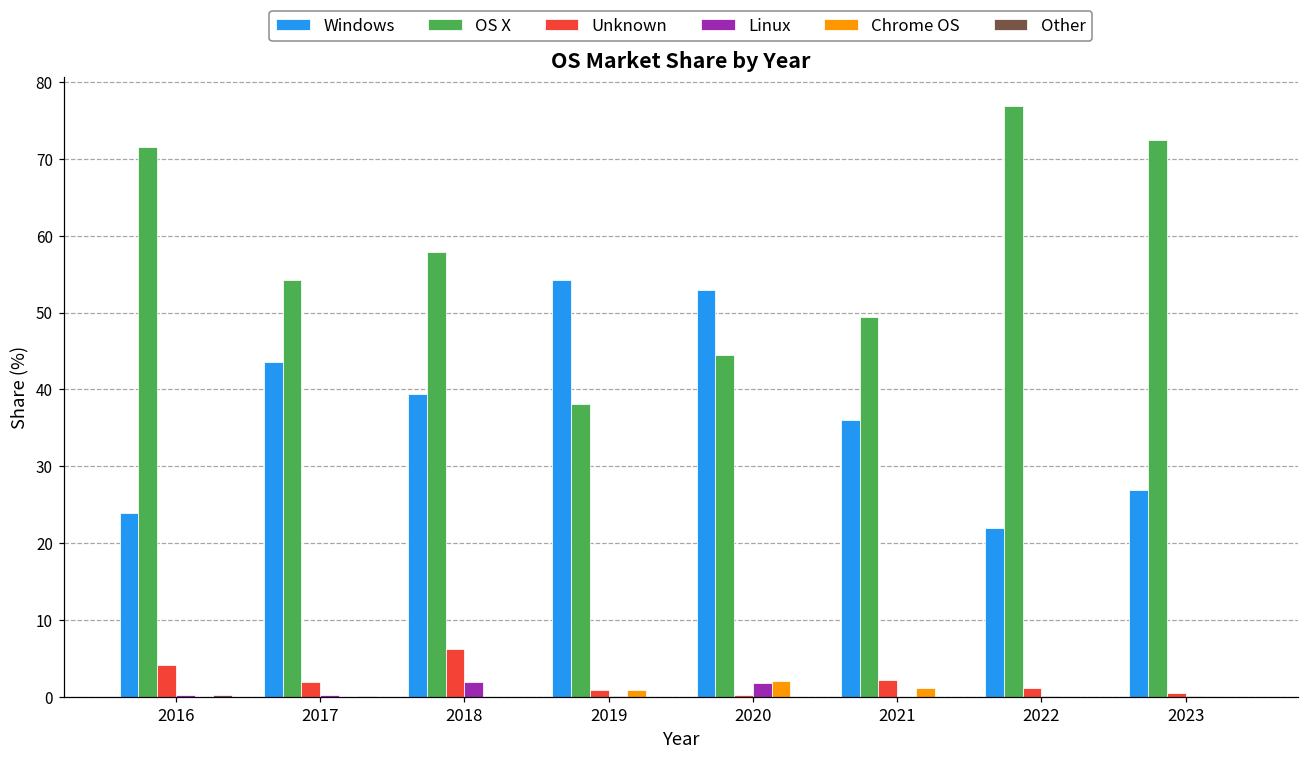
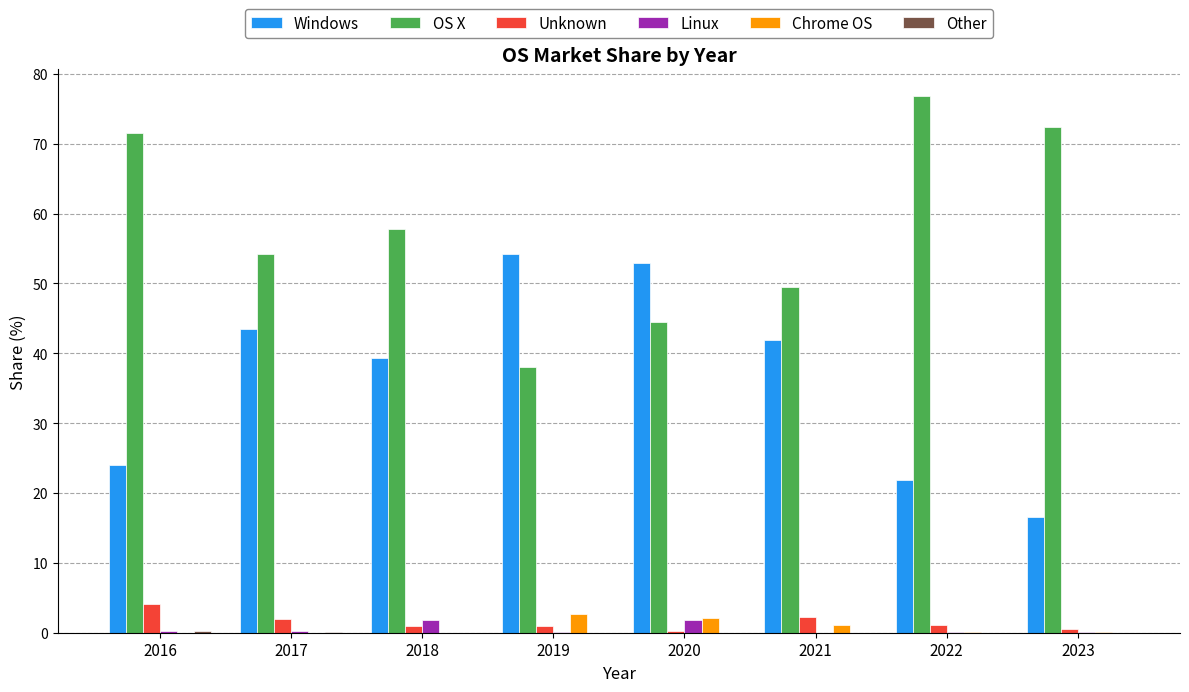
  {
    "Windows": {
      "2016": 24,
      "2017": 44,
      "2018": 39,
      "2019": 54,
      "2020": 53,
-     "2021": 36,
+     "2021": 42,
      "2022": 22,
-     "2023": 27
+     "2023": 17
    },
    "OS X": {
      "2016": 72,
      "2017": 54,
      "2018": 58,
      "2019": 38,
      "2020": 45,
      "2021": 49,
      "2022": 77,
      "2023": 72
    },
    "Unknown": {
      "2016": 4,
      "2017": 2,
-     "2018": 6,
+     "2018": 1,
      "2019": 1,
      "2021": 2,
      "2022": 1,
      "2023": 1
    },
    "Linux": {
      "2018": 2,
      "2020": 2,
      "2021": 0
    },
    "Chrome OS": {
      "2016": 0,
      "2017": 0,
      "2018": 0,
-     "2019": 1,
+     "2019": 3,
      "2020": 2,
      "2021": 1
    },
    "Other": {
      "2018": 0,
      "2019": 0,
      "2020": 0,
      "2021": 0,
      "2022": 0,
      "2023": 0
    }
  }
